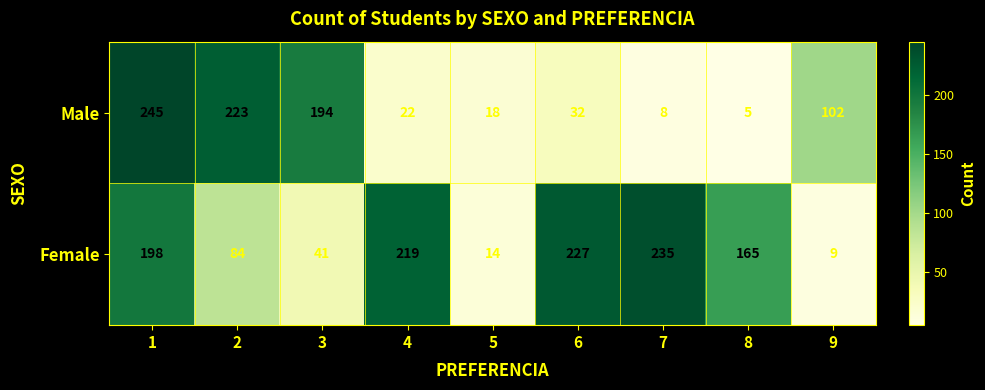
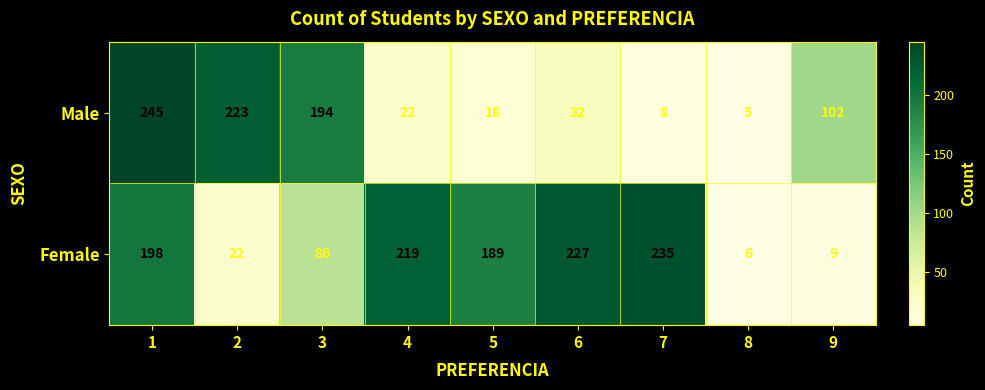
  {
    "Male": {
      "1": 245,
      "2": 223,
      "3": 194,
      "4": 22,
      "5": 18,
      "6": 32,
      "7": 8,
      "8": 5,
      "9": 102
    },
    "Female": {
      "1": 198,
-     "2": 84,
-     "3": 41,
+     "2": 22,
+     "3": 86,
      "4": 219,
-     "5": 14,
+     "5": 189,
      "6": 227,
      "7": 235,
-     "8": 165,
+     "8": 6,
      "9": 9
    }
  }
